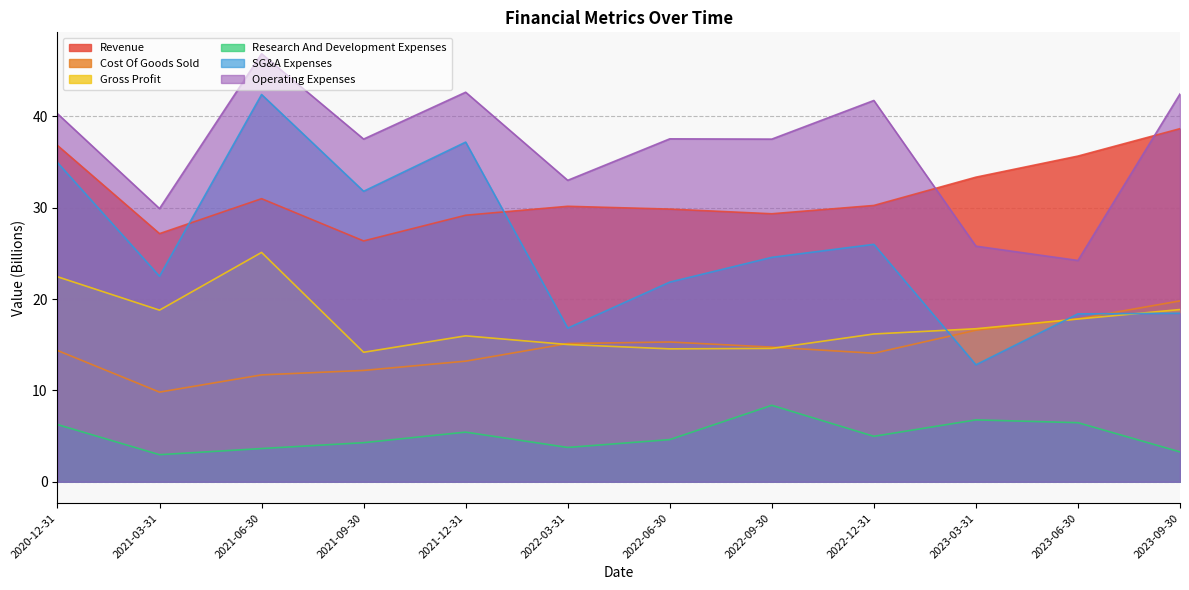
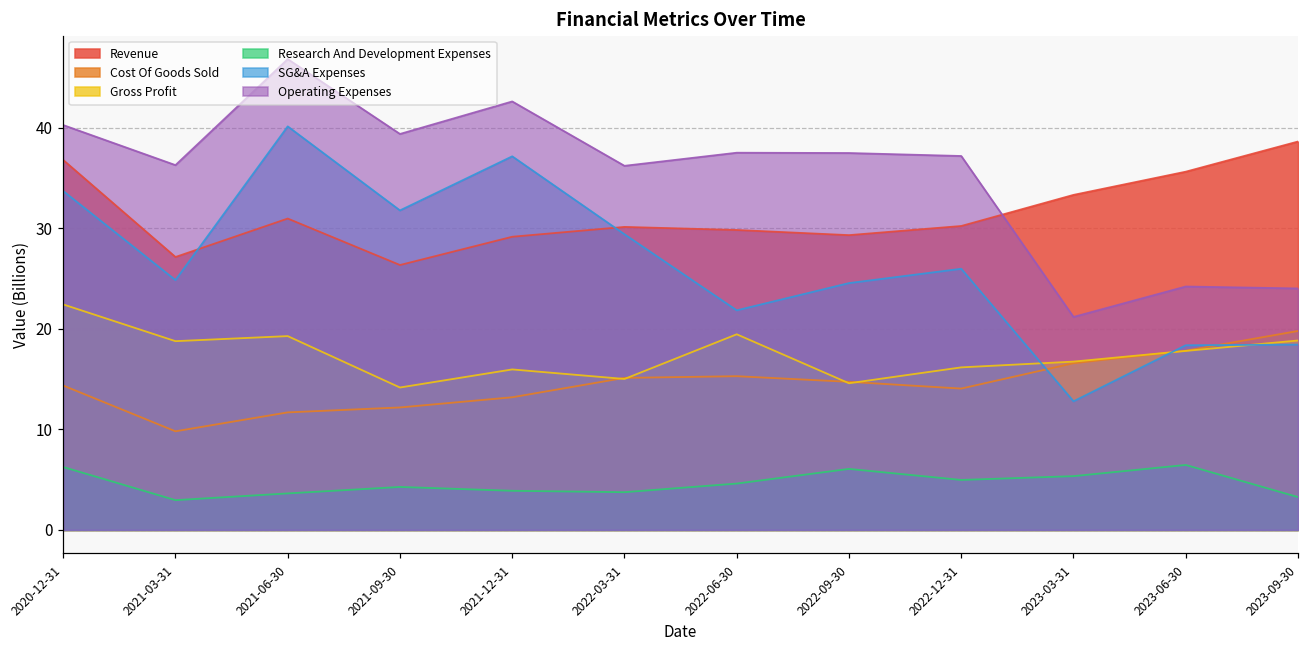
  {
    "Gross Profit": {
      "2020-12-31": 22,
      "2021-03-31": 19,
-     "2021-06-30": 25,
+     "2021-06-30": 19,
      "2021-09-30": 14,
      "2021-12-31": 16,
-     "2022-06-30": 15,
+     "2022-06-30": 19,
      "2022-12-31": 16,
      "2023-09-30": 19
    },
    "Research And Development Expenses": {
      "2020-12-31": 6,
      "2021-03-31": 3,
      "2021-06-30": 4,
      "2021-09-30": 4,
-     "2021-12-31": 5,
+     "2021-12-31": 4,
      "2022-03-31": 4,
      "2022-06-30": 5,
-     "2022-09-30": 8,
+     "2022-09-30": 6,
      "2022-12-31": 5,
-     "2023-03-31": 7,
+     "2023-03-31": 5,
      "2023-06-30": 6,
      "2023-09-30": 3
    },
    "SG&A Expenses": {
-     "2020-12-31": 35,
-     "2021-03-31": 22,
-     "2021-06-30": 42,
+     "2020-12-31": 34,
+     "2021-03-31": 25,
+     "2021-06-30": 40,
      "2021-09-30": 32,
      "2021-12-31": 37,
-     "2022-03-31": 17,
+     "2022-03-31": 29,
      "2022-06-30": 22,
      "2022-09-30": 25,
      "2022-12-31": 26,
      "2023-03-31": 13,
      "2023-06-30": 18,
      "2023-09-30": 18
    },
    "Operating Expenses": {
      "2020-12-31": 40,
-     "2021-03-31": 30,
-     "2021-09-30": 38,
+     "2021-03-31": 36,
+     "2021-09-30": 39,
      "2021-12-31": 43,
-     "2022-03-31": 33,
+     "2022-03-31": 36,
      "2022-06-30": 38,
      "2022-09-30": 38,
-     "2022-12-31": 42,
-     "2023-03-31": 26,
+     "2022-12-31": 37,
+     "2023-03-31": 21,
      "2023-06-30": 24,
-     "2023-09-30": 42
+     "2023-09-30": 24
    }
  }
